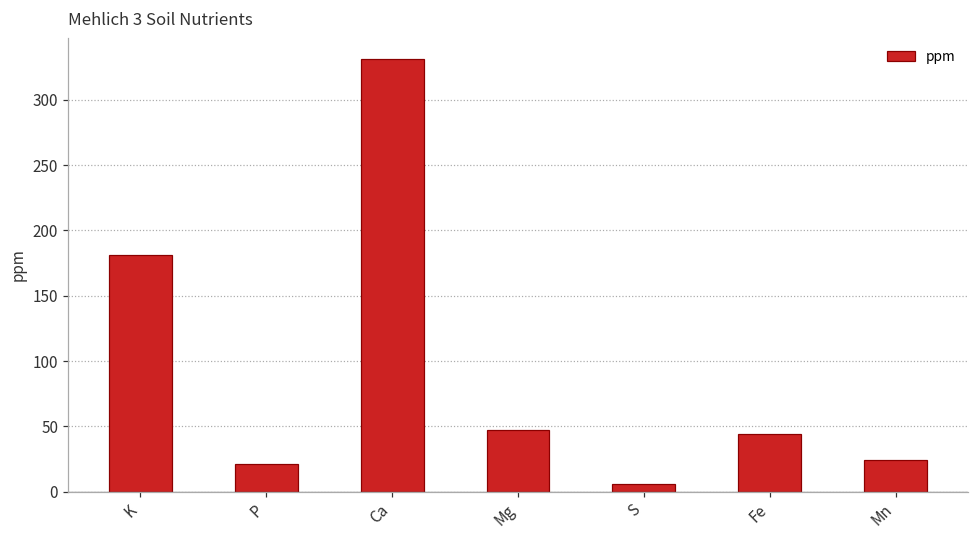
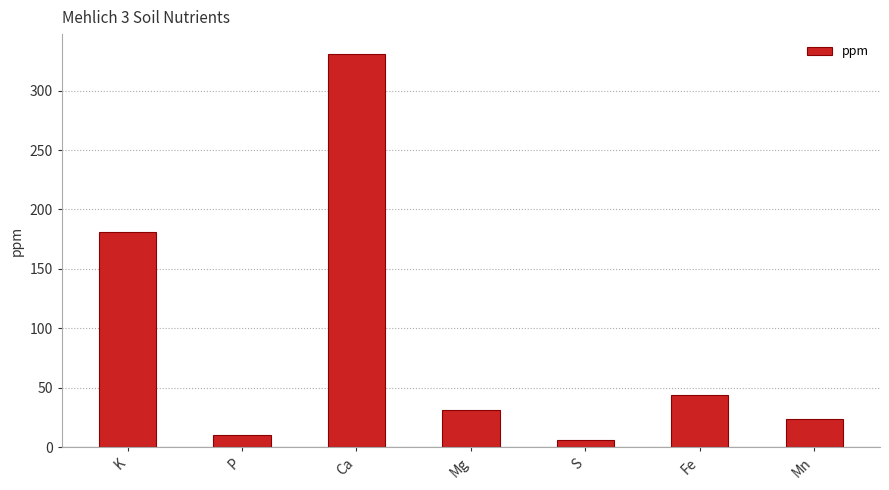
  {
    "K": 181,
-   "P": 21,
+   "P": 10,
    "Ca": 331,
-   "Mg": 47,
+   "Mg": 31,
    "S": 6,
    "Fe": 44,
    "Mn": 24
  }
